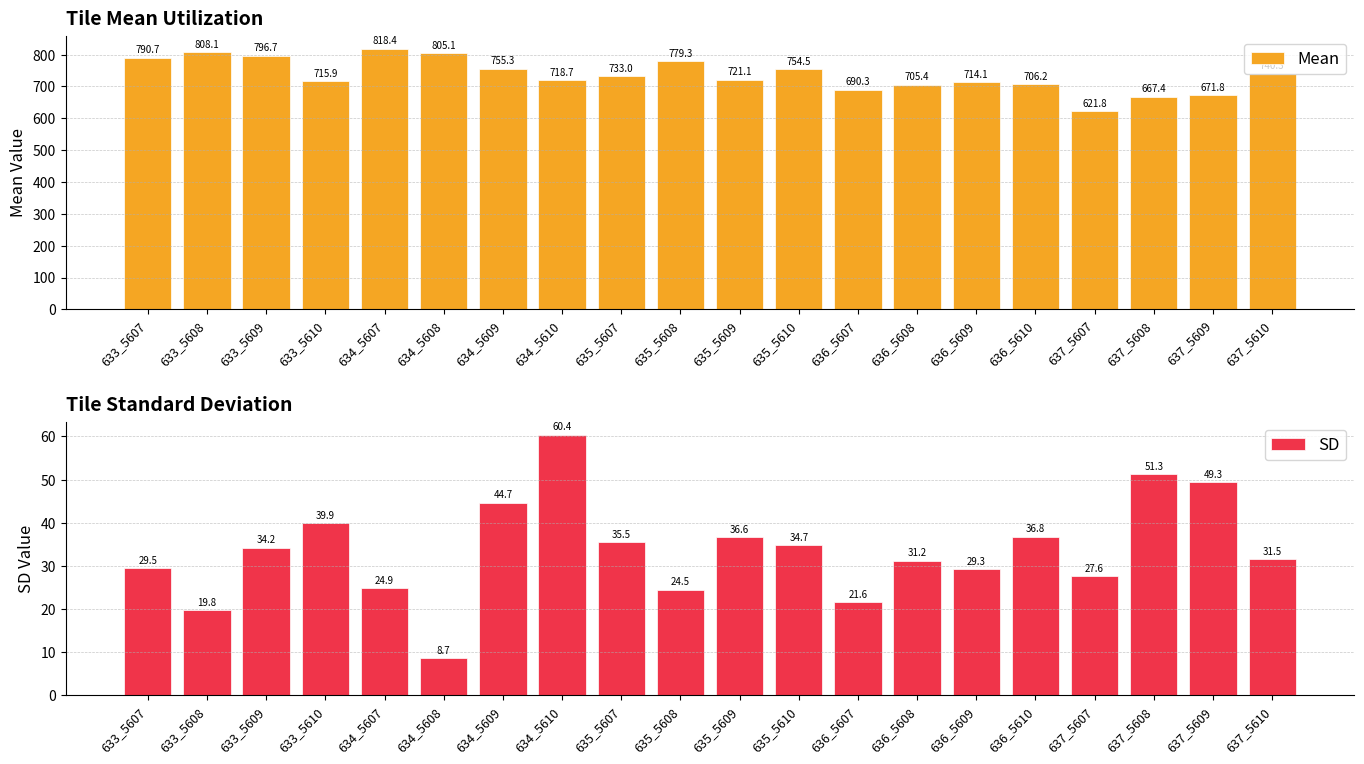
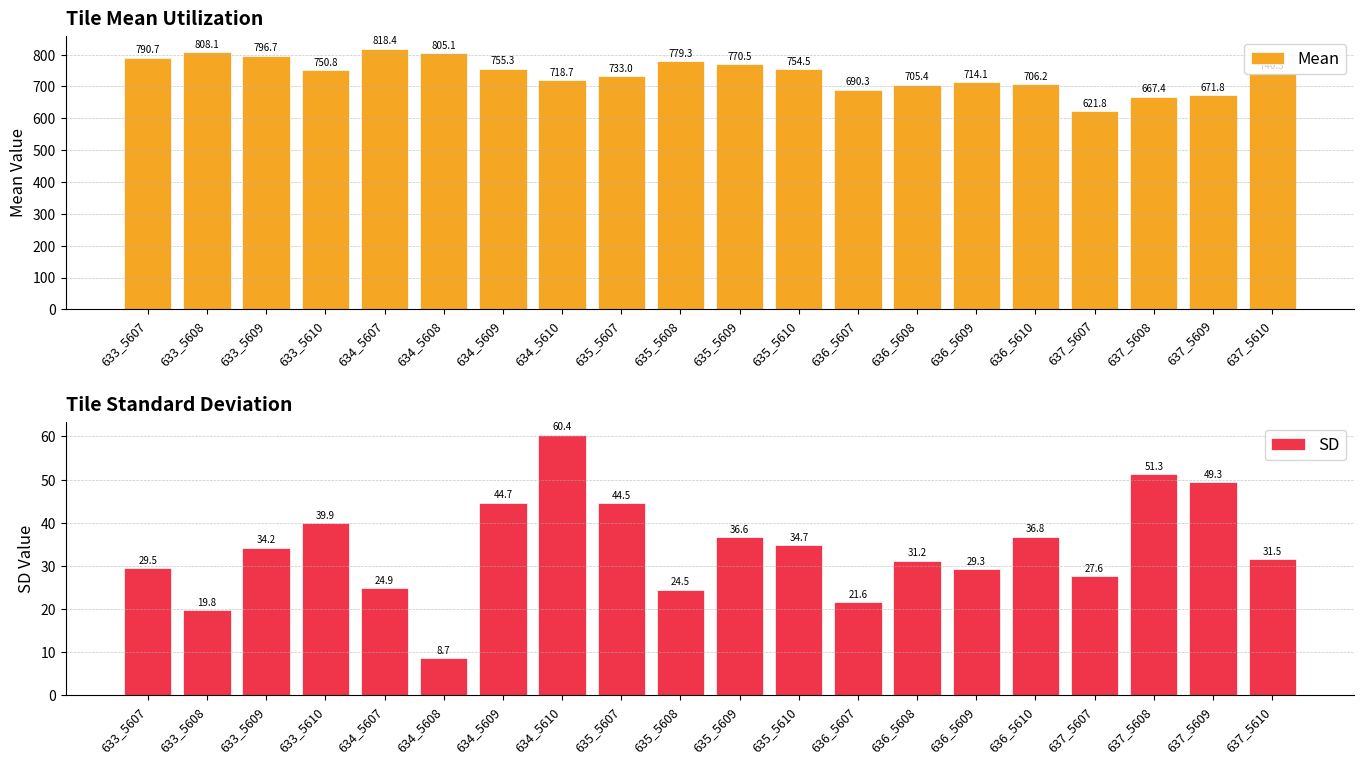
  {
    "Tile Mean Utilization": {
      "633_5607": 790.7,
      "633_5608": 808.1,
      "633_5609": 796.7,
-     "633_5610": 715.9,
+     "633_5610": 750.8,
      "634_5607": 818.4,
      "634_5608": 805.1,
      "634_5609": 755.3,
      "634_5610": 718.7,
      "635_5607": 733.0,
      "635_5608": 779.3,
-     "635_5609": 721.1,
+     "635_5609": 770.5,
      "635_5610": 754.5,
      "636_5607": 690.3,
      "636_5608": 705.4,
      "636_5609": 714.1,
      "636_5610": 706.2,
      "637_5607": 621.8,
      "637_5608": 667.4,
      "637_5609": 671.8
    },
    "Tile Standard Deviation": {
      "633_5607": 29.5,
      "633_5608": 19.8,
      "633_5609": 34.2,
      "633_5610": 39.9,
      "634_5607": 24.9,
      "634_5608": 8.7,
      "634_5609": 44.7,
      "634_5610": 60.4,
-     "635_5607": 35.5,
+     "635_5607": 44.5,
      "635_5608": 24.5,
      "635_5609": 36.6,
      "635_5610": 34.7,
      "636_5607": 21.6,
      "636_5608": 31.2,
      "636_5609": 29.3,
      "636_5610": 36.8,
      "637_5607": 27.6,
      "637_5608": 51.3,
      "637_5609": 49.3,
      "637_5610": 31.5
    }
  }
